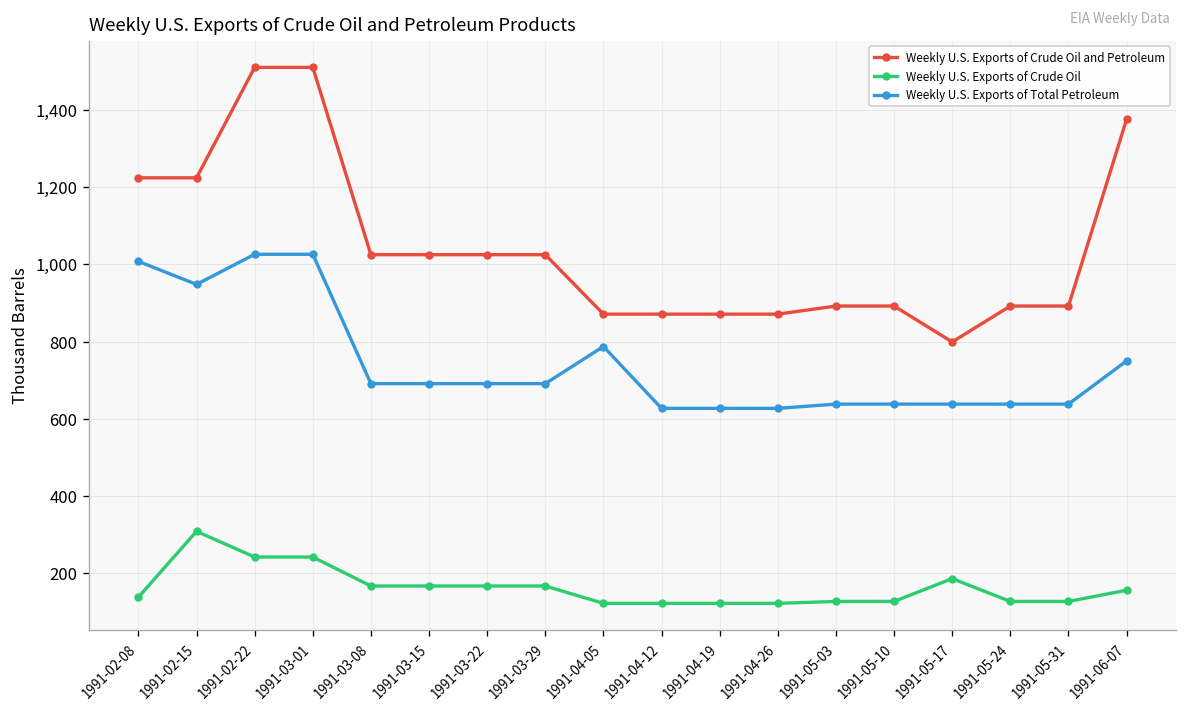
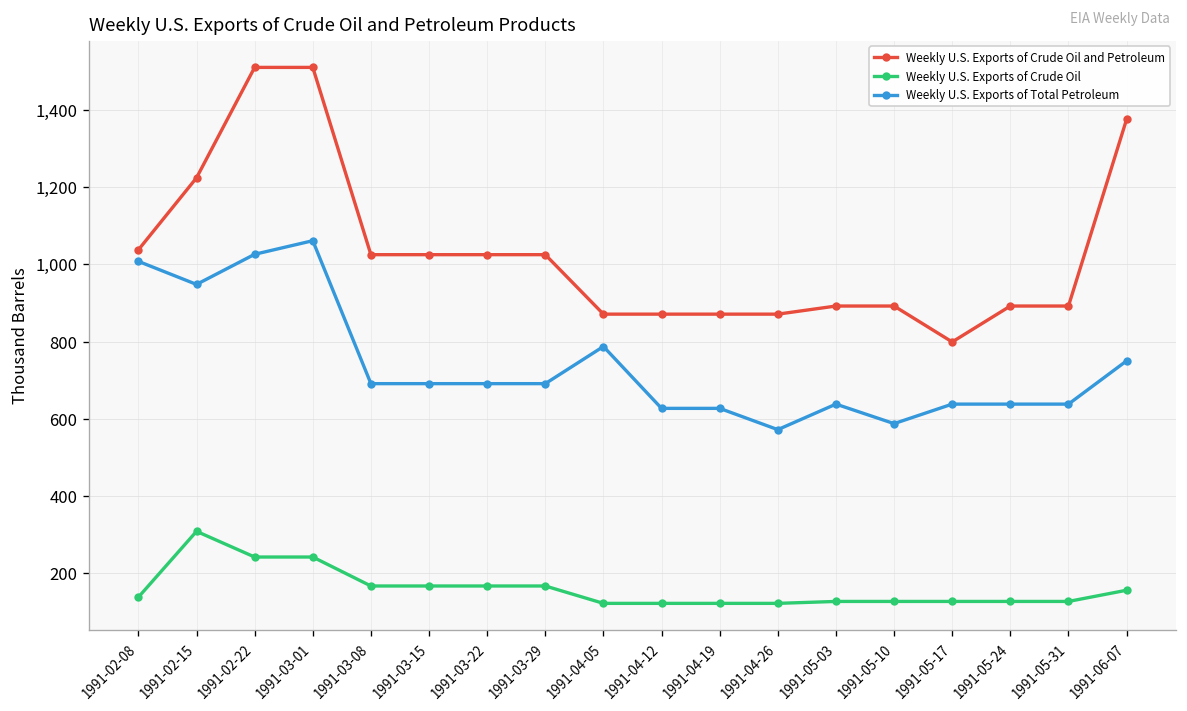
  {
    "Weekly U.S. Exports of Crude Oil and Petroleum": {
-     "1991-02-08": "1,220",
+     "1991-02-08": "1,040",
      "1991-02-15": "1,220",
      "1991-02-22": "1,510",
      "1991-03-01": "1,510",
      "1991-03-08": "1,030",
      "1991-03-15": "1,030",
      "1991-03-22": "1,030",
      "1991-03-29": "1,030",
      "1991-04-05": "870",
      "1991-04-12": "870",
      "1991-04-19": "870",
      "1991-04-26": "870",
      "1991-05-03": "890",
      "1991-05-10": "890",
      "1991-05-17": "800",
      "1991-05-24": "890",
      "1991-05-31": "890",
      "1991-06-07": "1,380"
    },
    "Weekly U.S. Exports of Crude Oil": {
      "1991-02-08": "140",
      "1991-02-15": "310",
      "1991-02-22": "240",
      "1991-03-01": "240",
      "1991-03-08": "170",
      "1991-03-15": "170",
      "1991-03-22": "170",
      "1991-03-29": "170",
      "1991-04-05": "120",
      "1991-04-12": "120",
      "1991-04-19": "120",
      "1991-04-26": "120",
      "1991-05-03": "130",
      "1991-05-10": "130",
-     "1991-05-17": "190",
+     "1991-05-17": "130",
      "1991-05-24": "130",
      "1991-05-31": "130",
      "1991-06-07": "160"
    },
    "Weekly U.S. Exports of Total Petroleum": {
      "1991-02-08": "1,010",
      "1991-02-15": "950",
      "1991-02-22": "1,030",
-     "1991-03-01": "1,030",
+     "1991-03-01": "1,060",
      "1991-03-08": "690",
      "1991-03-15": "690",
      "1991-03-22": "690",
      "1991-03-29": "690",
      "1991-04-05": "790",
      "1991-04-12": "630",
      "1991-04-19": "630",
-     "1991-04-26": "630",
+     "1991-04-26": "570",
      "1991-05-03": "640",
-     "1991-05-10": "640",
+     "1991-05-10": "590",
      "1991-05-17": "640",
      "1991-05-24": "640",
      "1991-05-31": "640",
      "1991-06-07": "750"
    }
  }
